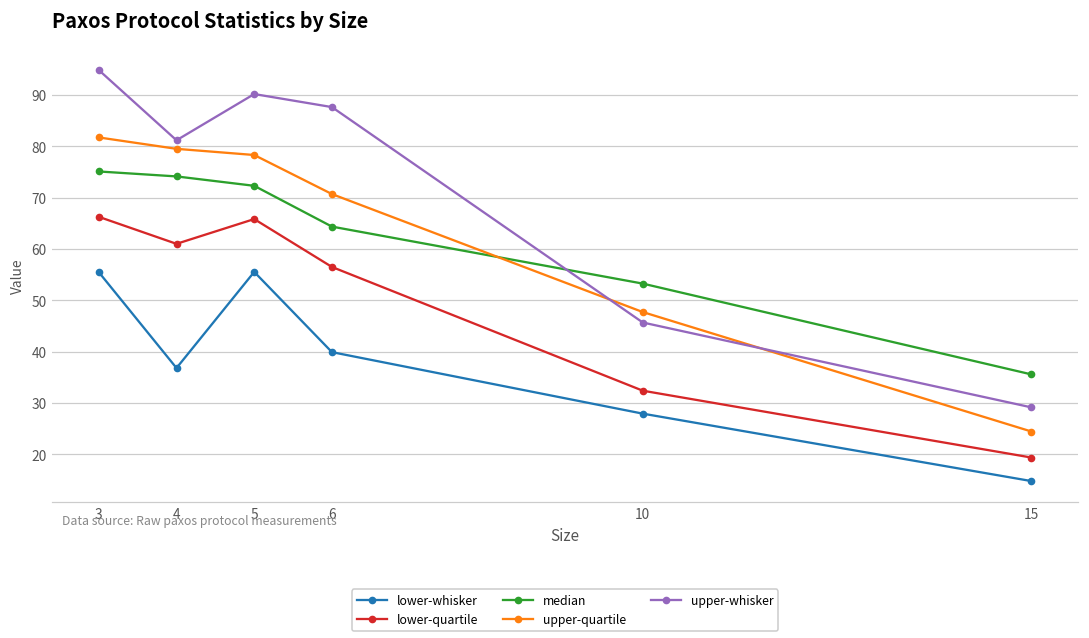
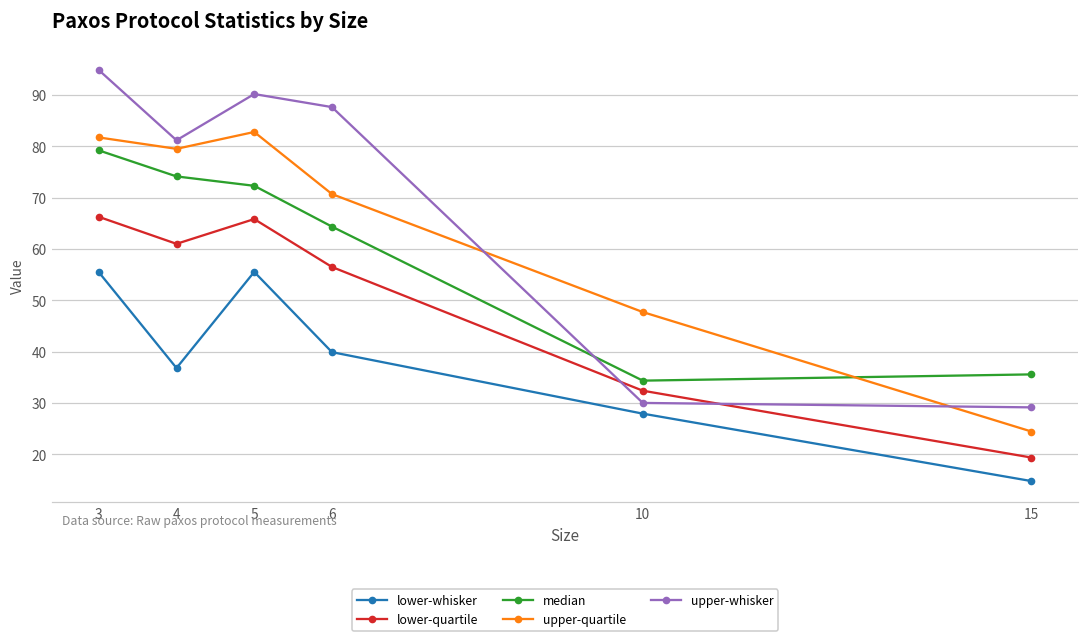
  {
    "lower-whisker": {
      "3": 55,
      "4": 37,
      "5": 56,
      "6": 40,
      "10": 28,
      "15": 15
    },
    "lower-quartile": {
      "3": 66,
      "4": 61,
      "5": 66,
      "6": 57,
      "10": 32,
      "15": 19
    },
    "median": {
-     "3": 75,
+     "3": 79,
      "4": 74,
      "5": 72,
      "6": 64,
-     "10": 53,
+     "10": 34,
      "15": 36
    },
    "upper-quartile": {
      "3": 82,
      "4": 80,
-     "5": 78,
+     "5": 83,
      "6": 71,
      "10": 48,
      "15": 24
    },
    "upper-whisker": {
      "3": 95,
      "4": 81,
      "5": 90,
      "6": 88,
-     "10": 46,
+     "10": 30,
      "15": 29
    }
  }
